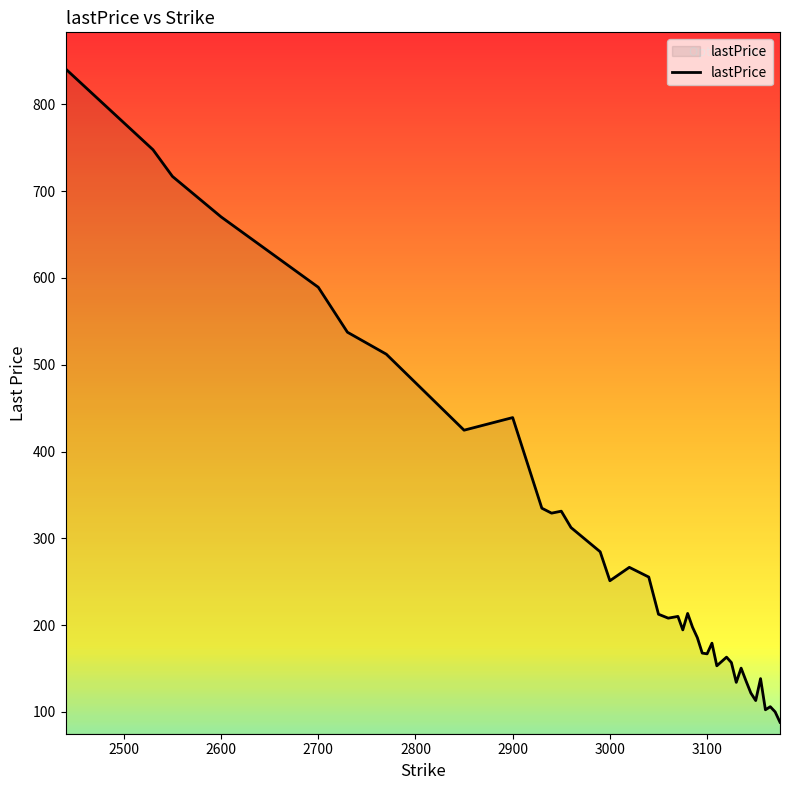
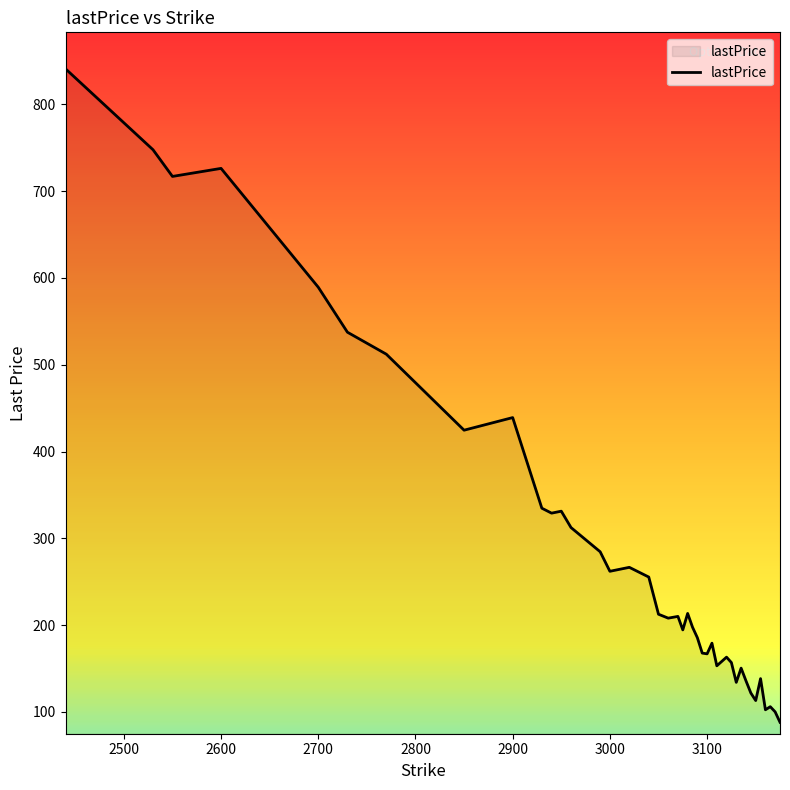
  {
-   "2600": 670,
+   "2600": 730,
    "2700": 590,
    "2900": 440,
-   "3000": 250,
+   "3000": 260,
    "3100": 170
  }
